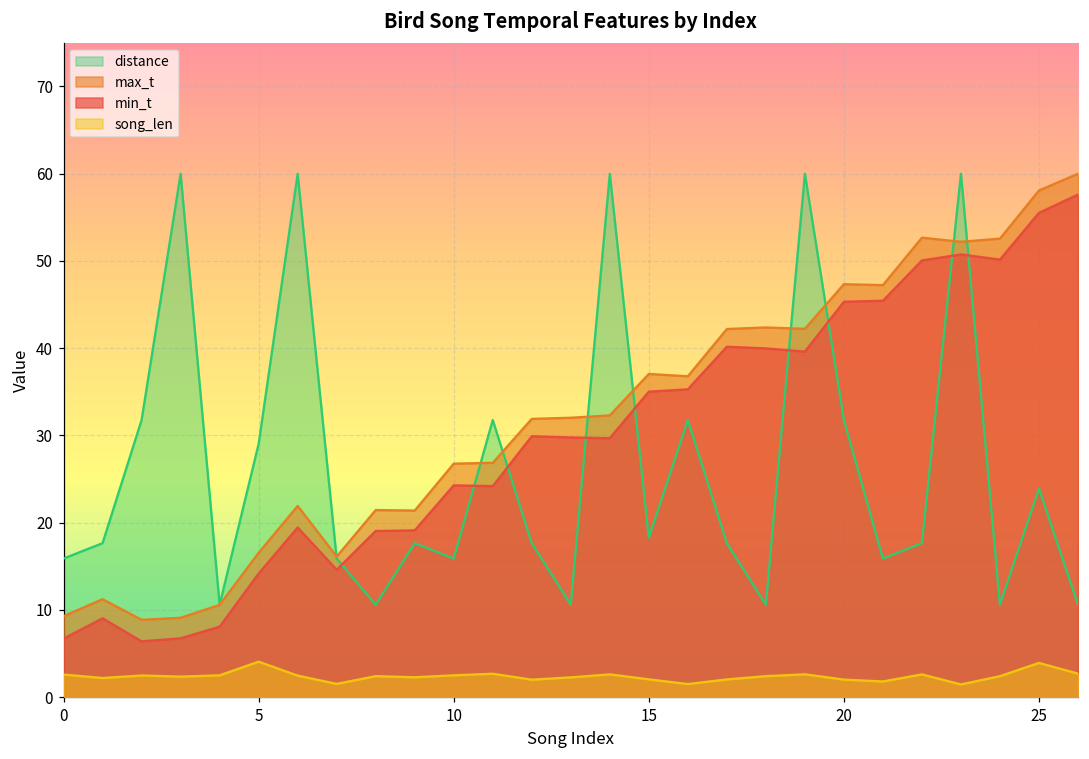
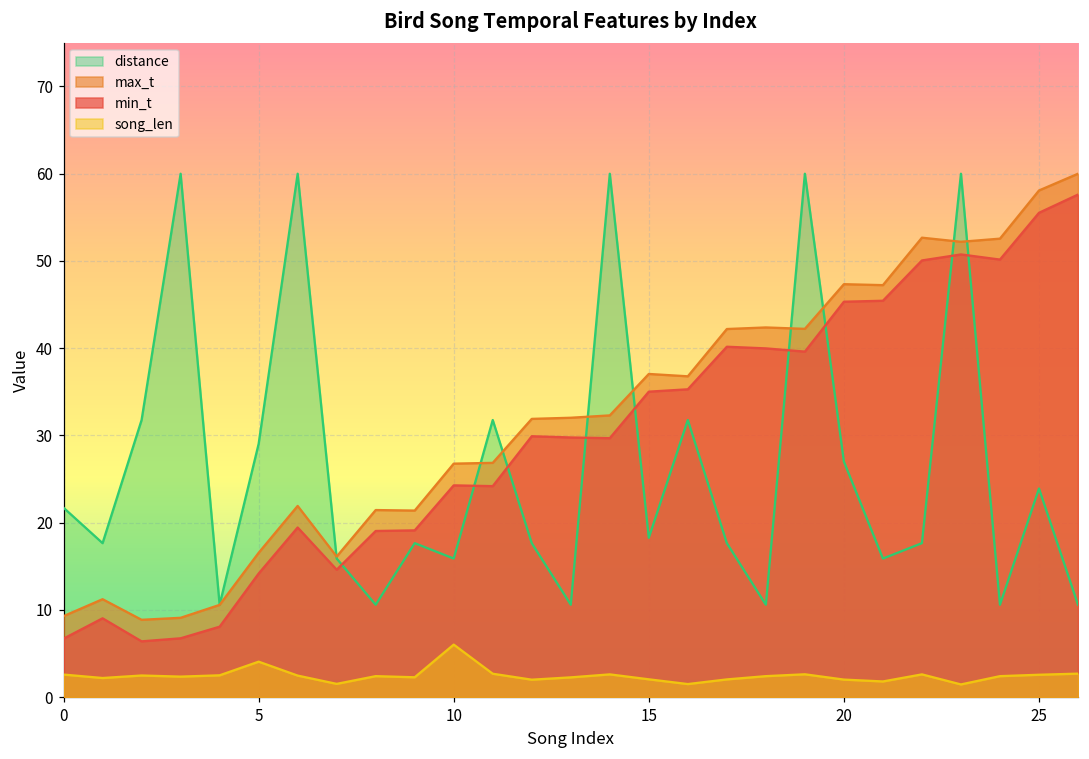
  {
    "distance": {
-     "0": 16,
+     "0": 22,
      "5": 29,
      "10": 16,
      "15": 18,
-     "20": 32,
+     "20": 27,
      "25": 24
    },
    "song_len": {
      "0": 3,
      "5": 4,
-     "10": 2,
+     "10": 6,
      "15": 2,
      "20": 2,
-     "25": 4
+     "25": 3
    }
  }
